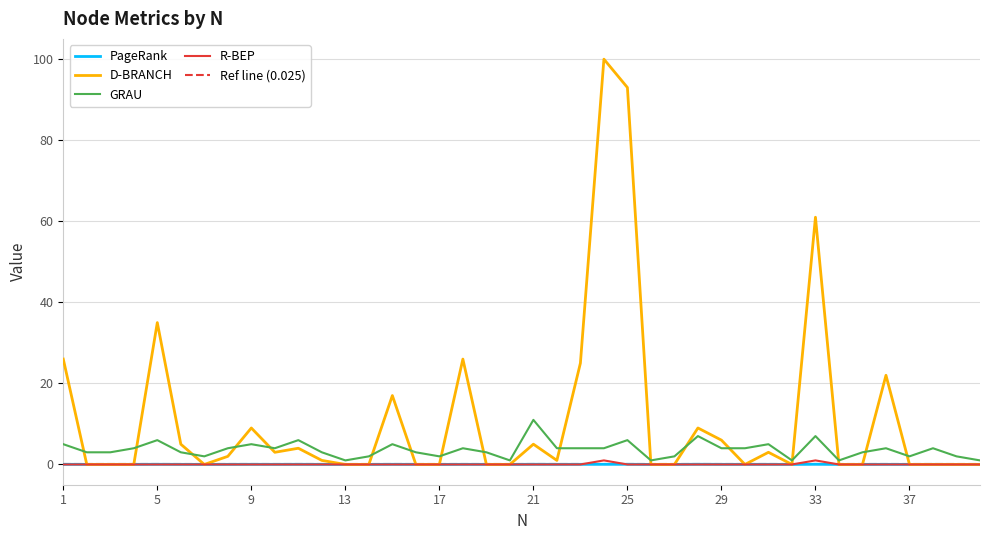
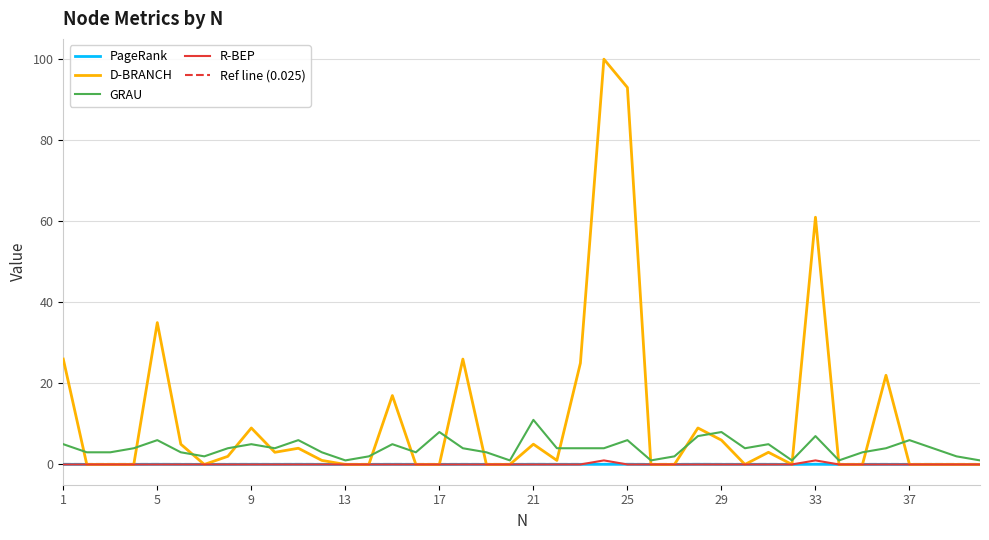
  {
    "PageRank": {
      "33": 0
    },
    "D-BRANCH": {
      "1": 26,
      "5": 35,
      "9": 9,
      "21": 5,
      "25": 93,
      "29": 6,
      "33": 61
    },
    "GRAU": {
      "1": 5,
      "5": 6,
      "9": 5,
      "13": 1,
-     "17": 2,
+     "17": 8,
      "21": 11,
      "25": 6,
-     "29": 4,
+     "29": 8,
      "33": 7,
-     "37": 2
+     "37": 6
    },
    "R-BEP": {
      "33": 1
    }
  }
